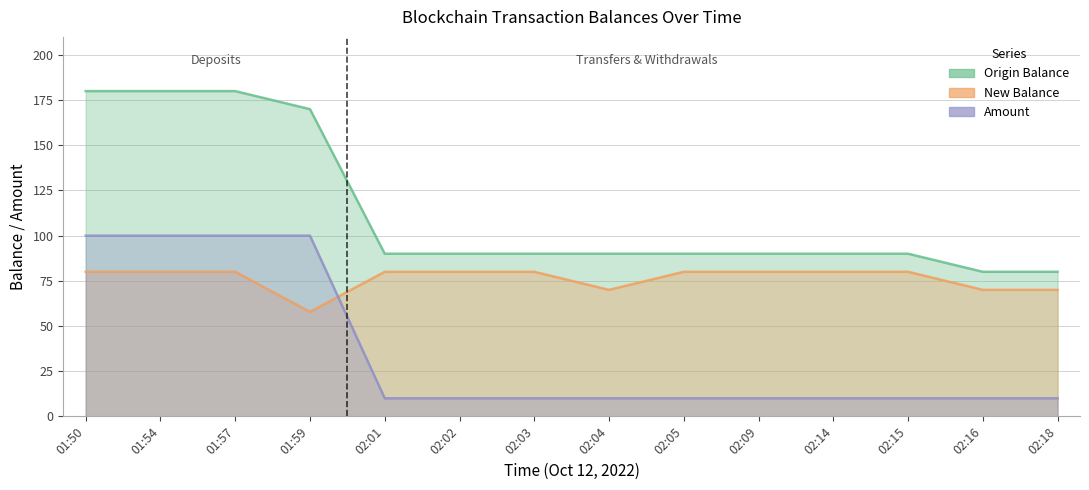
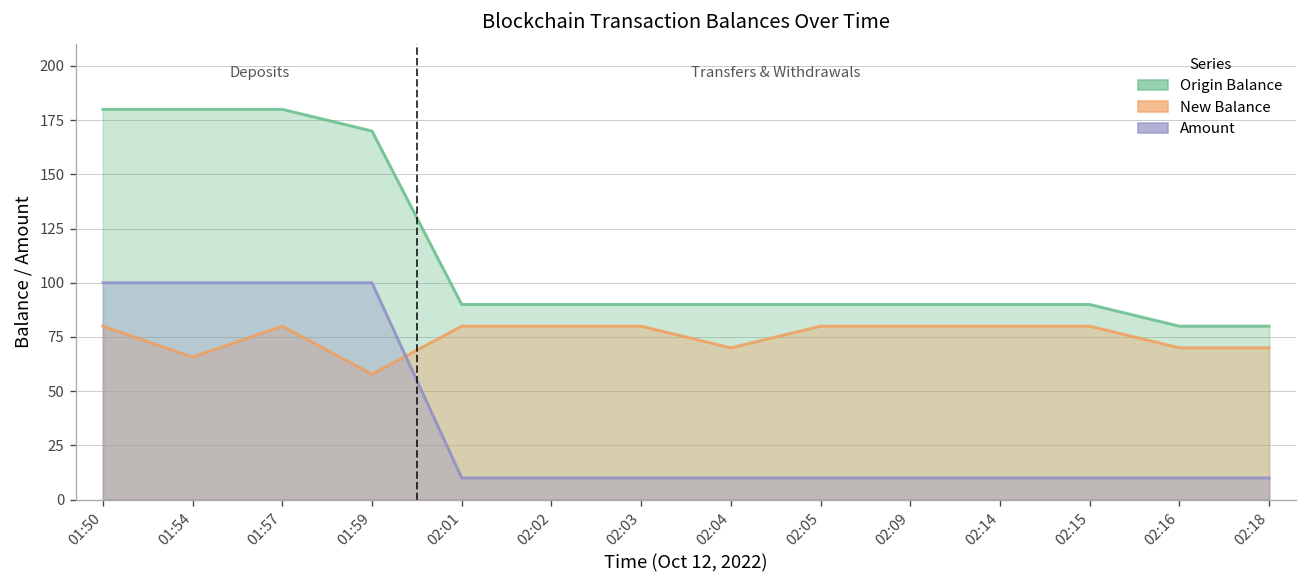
  {
    "New Balance": {
      "01:50": 80,
-     "01:54": 80,
+     "01:54": 66,
      "01:57": 80,
      "01:59": 58,
      "02:01": 80,
      "02:02": 80,
      "02:03": 80,
      "02:04": 70,
      "02:05": 80,
      "02:09": 80,
      "02:14": 80,
      "02:15": 80,
      "02:16": 70,
      "02:18": 70
    }
  }
